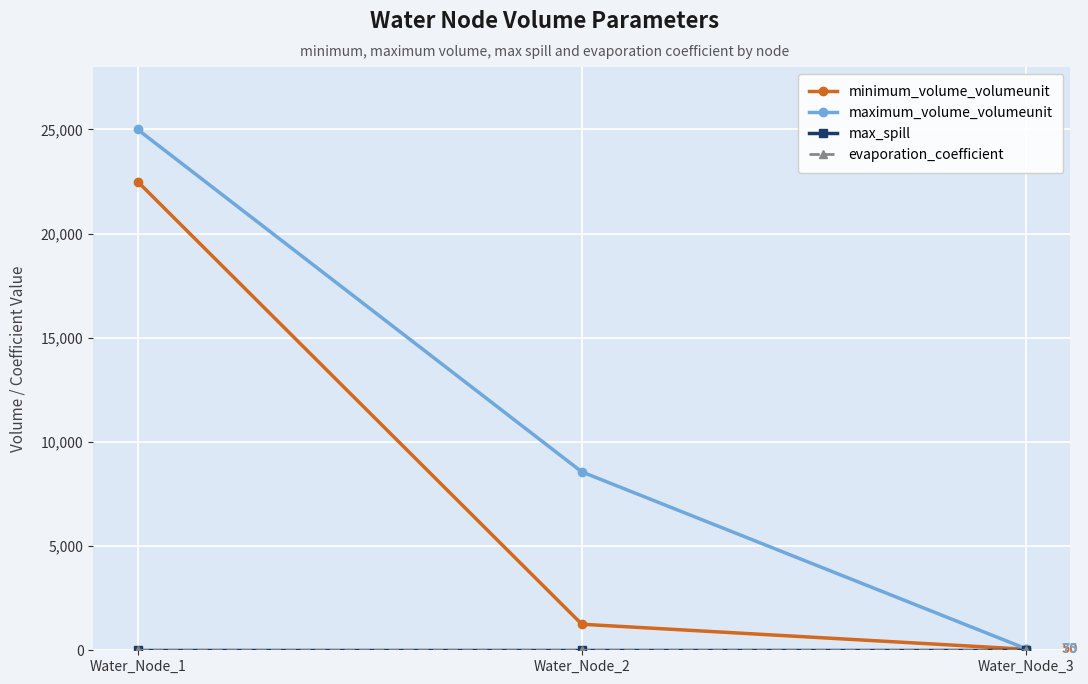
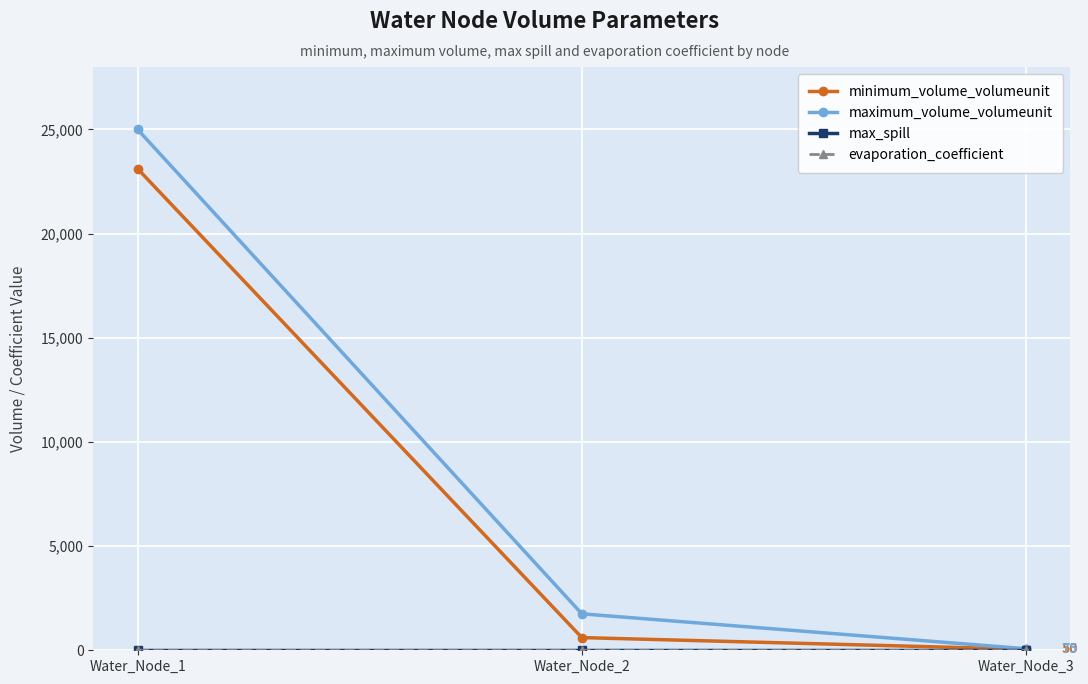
  {
    "minimum_volume_volumeunit": {
-     "Water_Node_1": "22,500",
-     "Water_Node_2": "1,300"
+     "Water_Node_1": "23,100",
+     "Water_Node_2": "600"
    },
    "maximum_volume_volumeunit": {
      "Water_Node_1": "25,000",
-     "Water_Node_2": "8,600"
+     "Water_Node_2": "1,800"
    },
    "evaporation_coefficient": {
      "Water_Node_1": "0",
      "Water_Node_2": "0"
    }
  }
